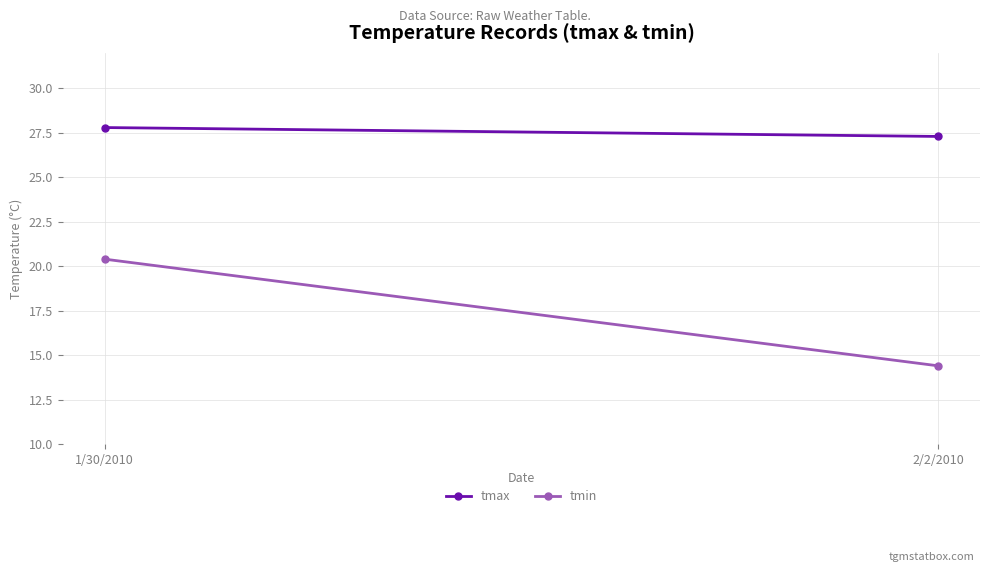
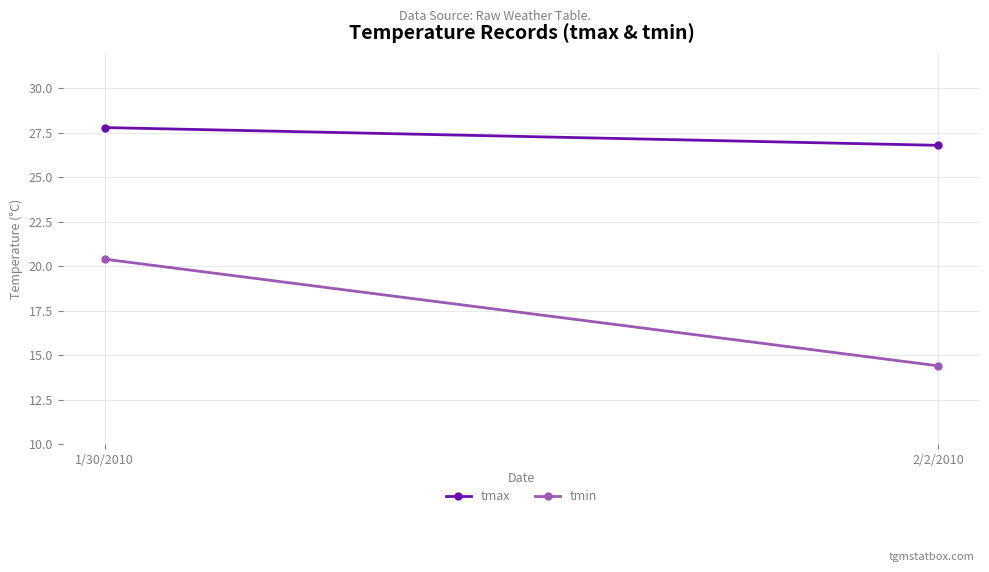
  {
    "tmax": {
      "1/30/2010": 27.8,
-     "2/2/2010": 27.3
+     "2/2/2010": 26.8
    },
    "tmin": {
      "1/30/2010": 20.4,
      "2/2/2010": 14.4
    }
  }
